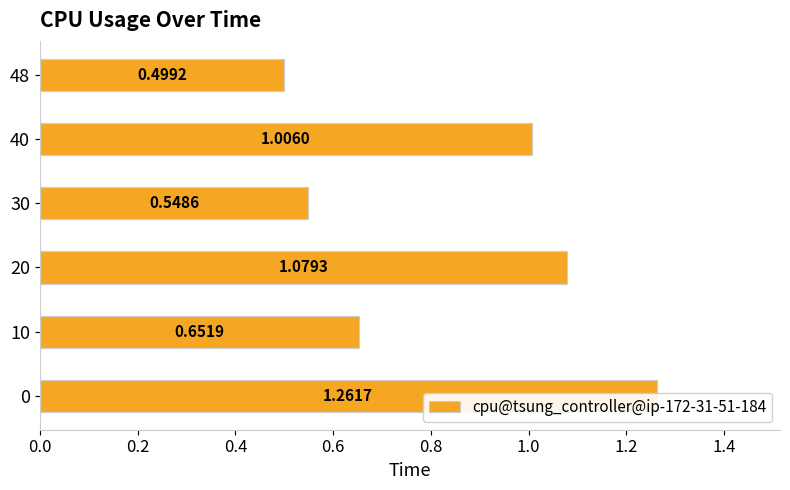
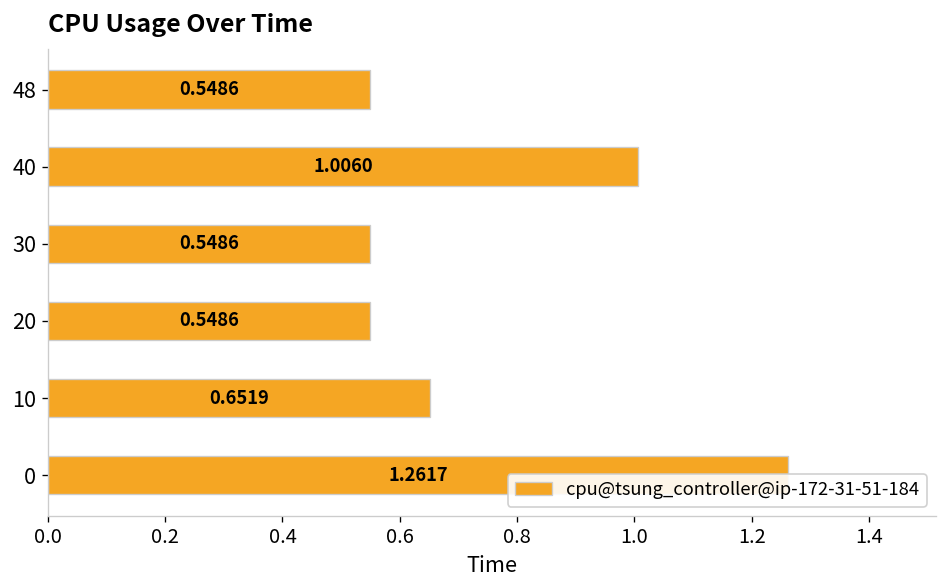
  {
-   "48": 0.4992,
+   "48": 0.5486,
    "40": 1.0060,
    "30": 0.5486,
-   "20": 1.0793,
+   "20": 0.5486,
    "10": 0.6519
  }
